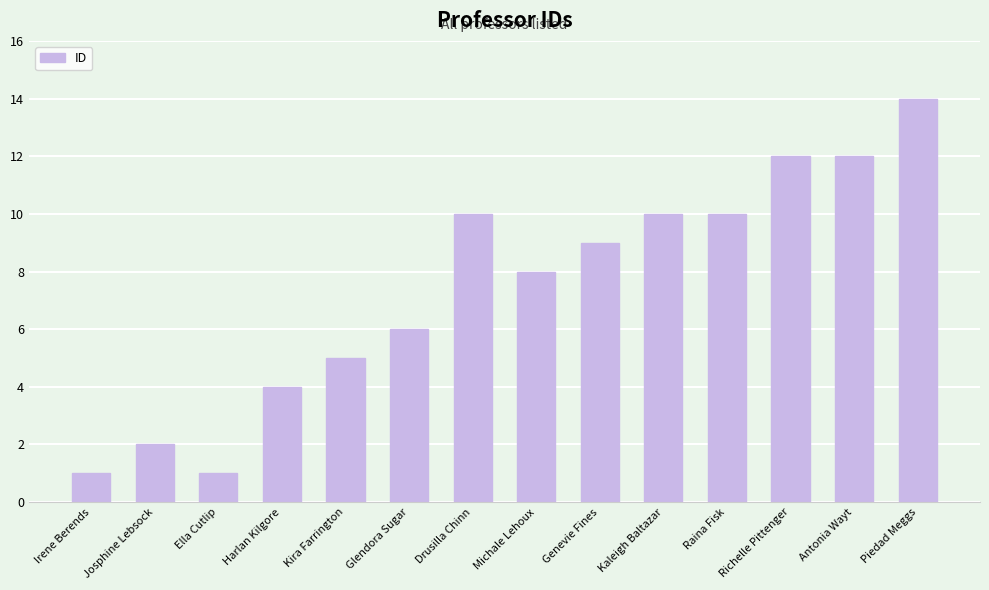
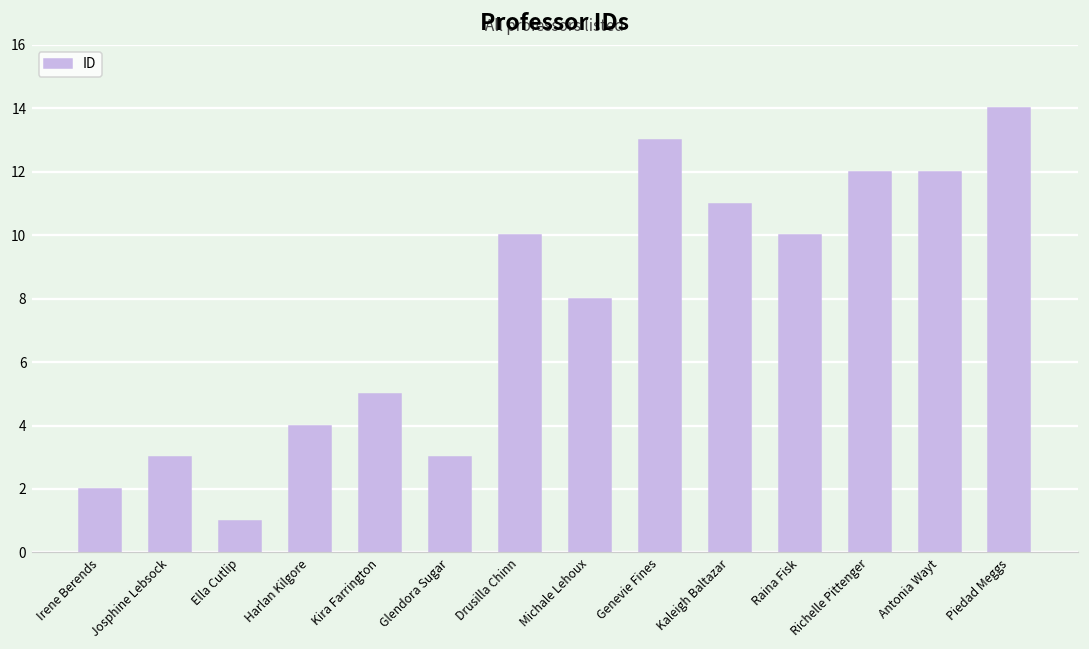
  {
-   "Irene Berends": 1,
-   "Josphine Lebsock": 2,
+   "Irene Berends": 2,
+   "Josphine Lebsock": 3,
    "Ella Cutlip": 1,
    "Harlan Kilgore": 4,
    "Kira Farrington": 5,
-   "Glendora Sugar": 6,
+   "Glendora Sugar": 3,
    "Drusilla Chinn": 10,
    "Michale Lehoux": 8,
-   "Genevie Fines": 9,
-   "Kaleigh Baltazar": 10,
+   "Genevie Fines": 13,
+   "Kaleigh Baltazar": 11,
    "Raina Fisk": 10,
    "Richelle Pittenger": 12,
    "Antonia Wayt": 12,
    "Piedad Meggs": 14
  }
